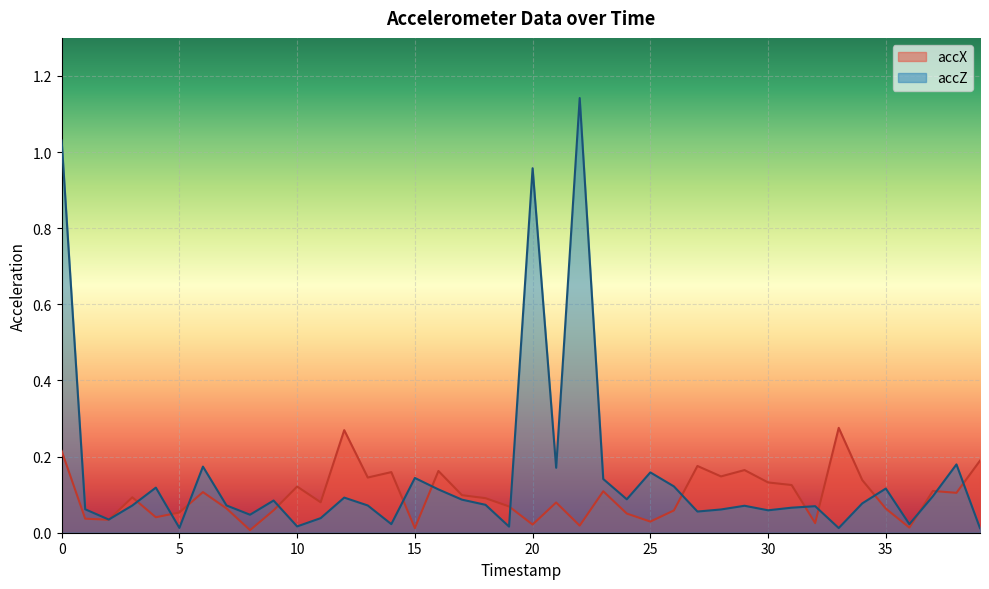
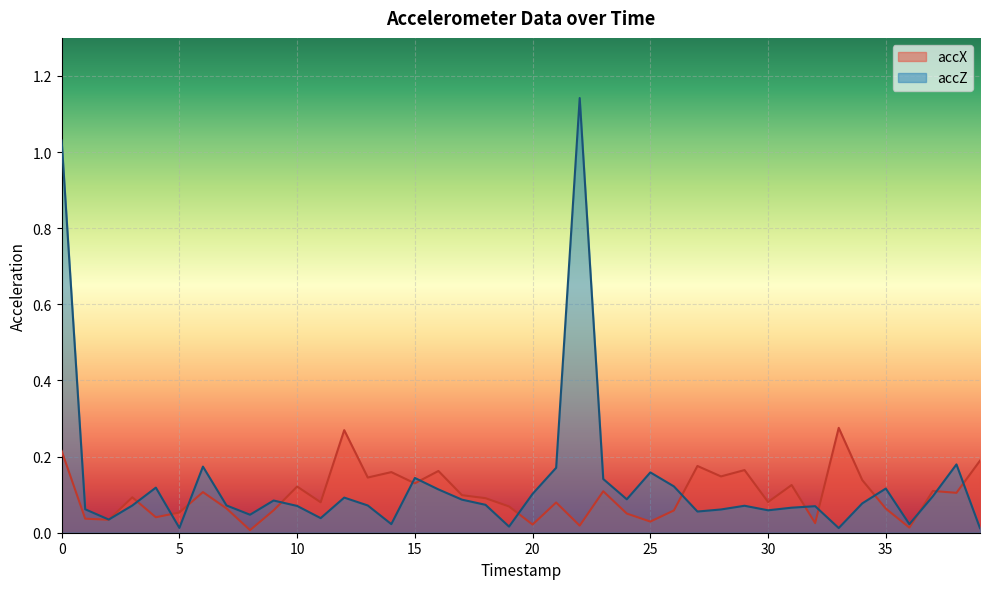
  {
    "accX": {
      "0": 0.21,
      "5": 0.05,
      "10": 0.12,
-     "15": 0.01,
+     "15": 0.13,
      "20": 0.02,
      "25": 0.03,
-     "30": 0.13,
+     "30": 0.08,
      "35": 0.06
    },
    "accZ": {
      "0": 1.03,
      "5": 0.01,
-     "10": 0.02,
+     "10": 0.07,
      "15": 0.14,
-     "20": 0.96,
+     "20": 0.10,
      "25": 0.16,
      "30": 0.06,
      "35": 0.12
    }
  }
